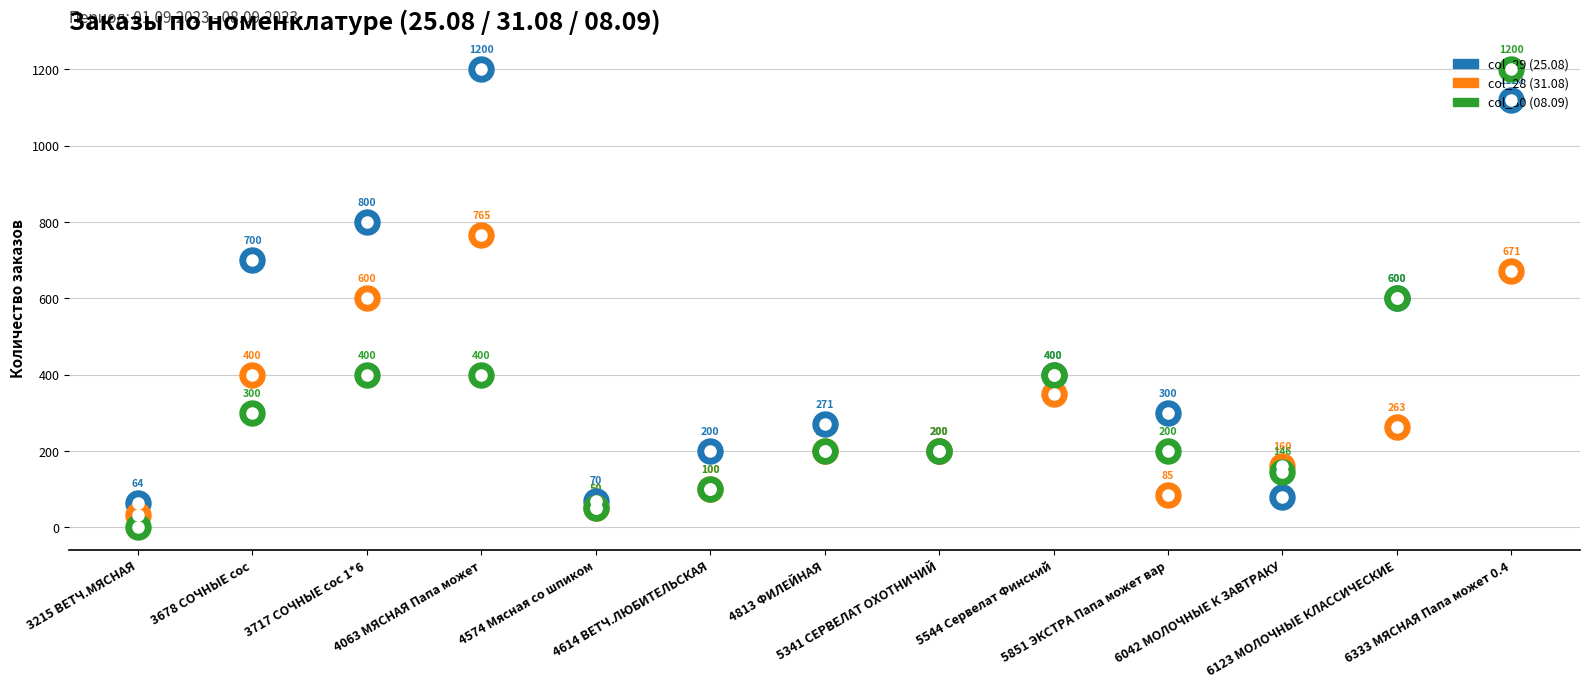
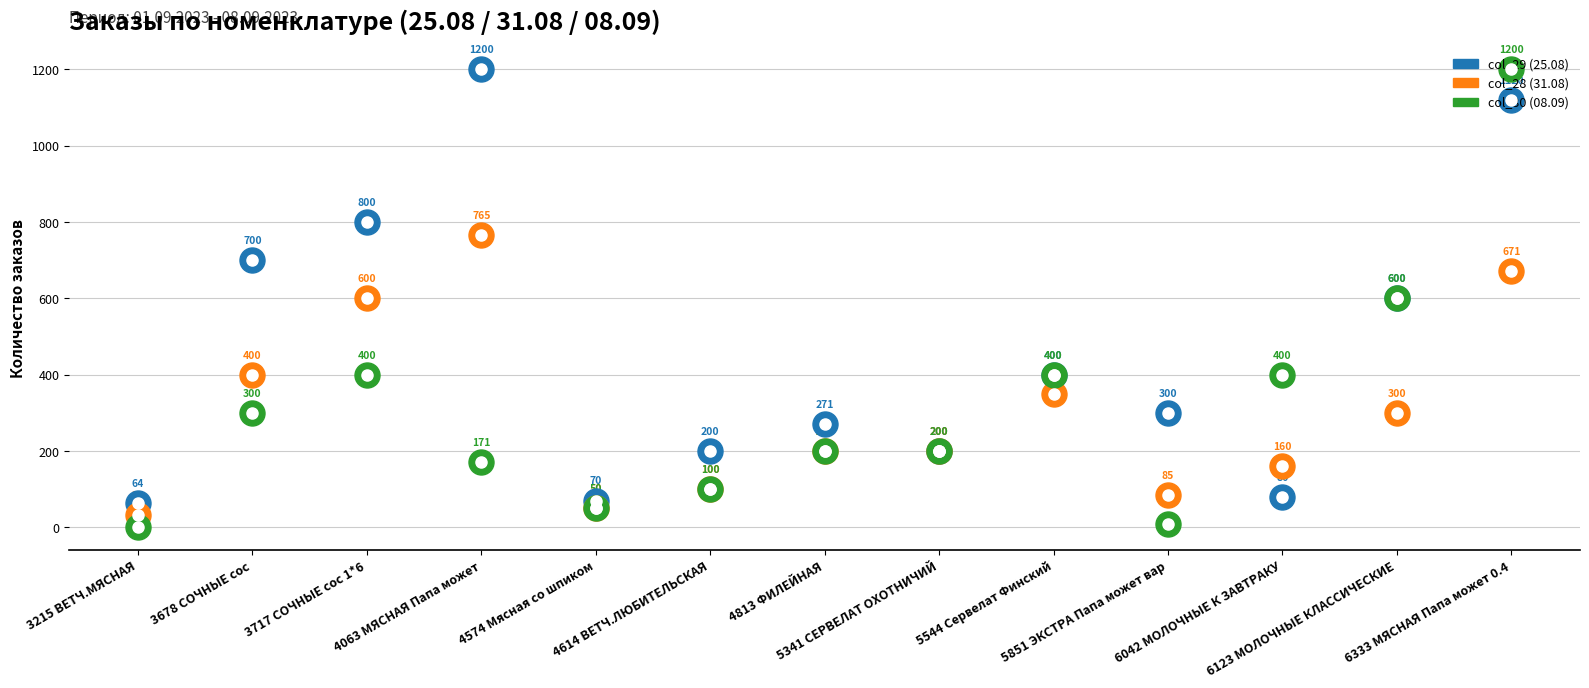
  {
    "col_28 (31.08)": {
-     "6123 МОЛОЧНЫЕ КЛАССИЧЕСКИЕ": 263
+     "6123 МОЛОЧНЫЕ КЛАССИЧЕСКИЕ": 300
    },
    "col_30 (08.09)": {
-     "4063 МЯСНАЯ Папа может": 400,
-     "5851 ЭКСТРА Папа может вар": 200,
-     "6042 МОЛОЧНЫЕ К ЗАВТРАКУ": 146
+     "4063 МЯСНАЯ Папа может": 171,
+     "5851 ЭКСТРА Папа может вар": 9,
+     "6042 МОЛОЧНЫЕ К ЗАВТРАКУ": 400
    }
  }
